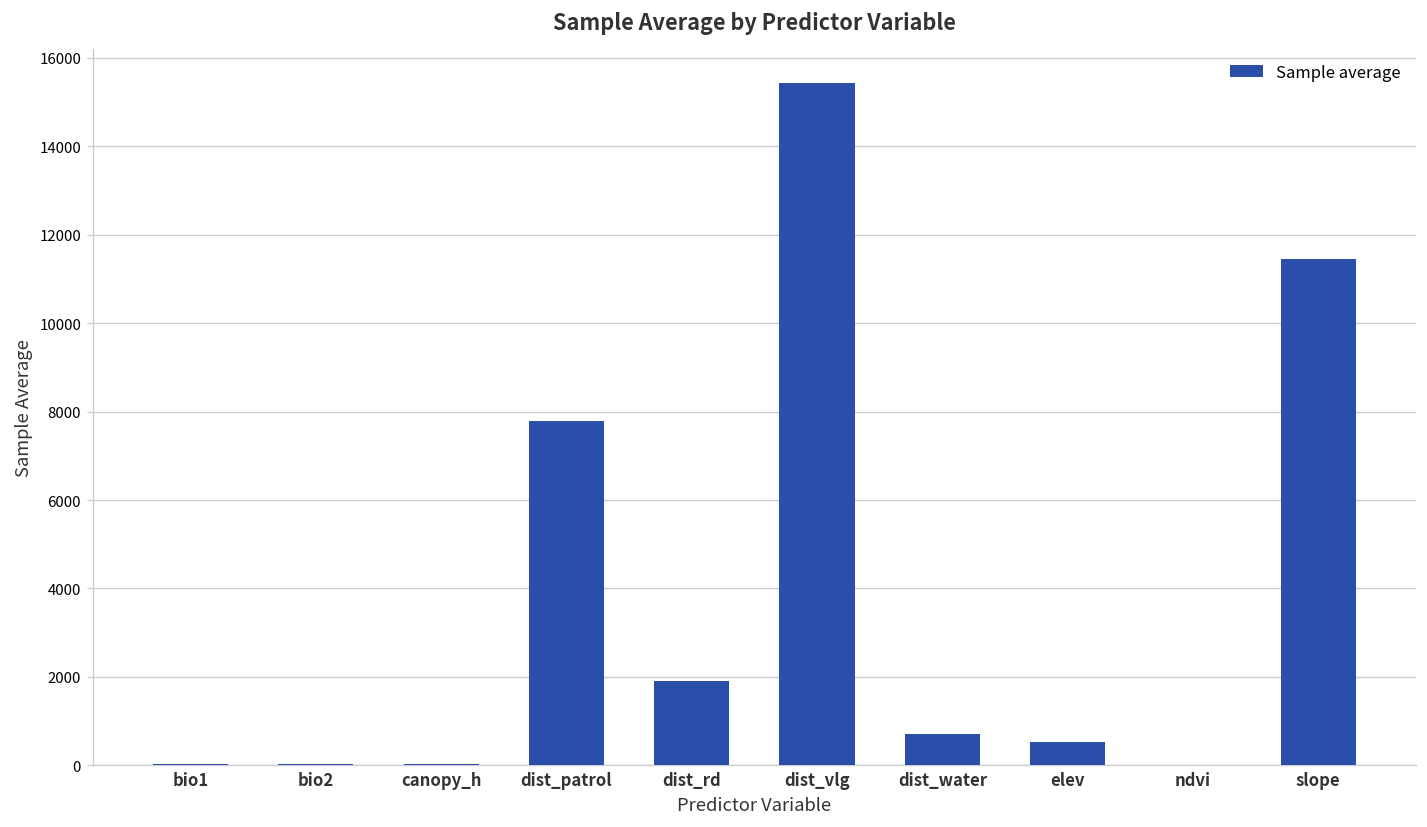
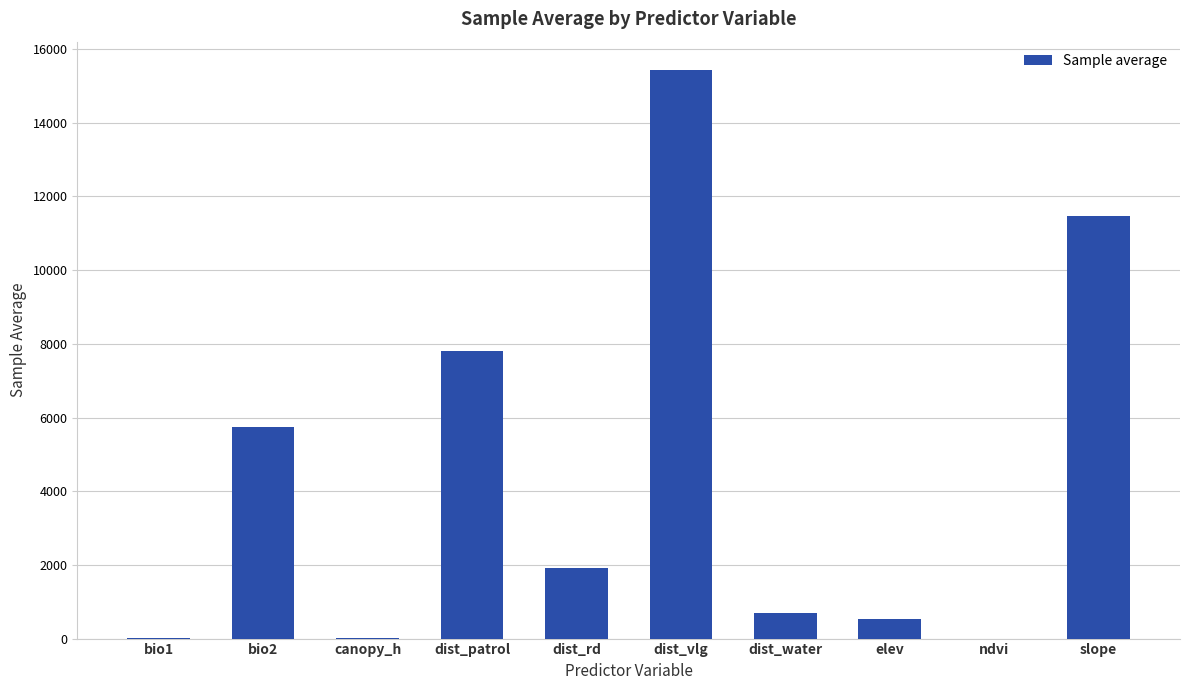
  {
-   "bio2": 0,
+   "bio2": 5800,
    "dist_patrol": 7800,
    "dist_rd": 1900,
    "dist_vlg": 15400,
    "dist_water": 700,
    "elev": 500,
    "slope": 11500
  }
